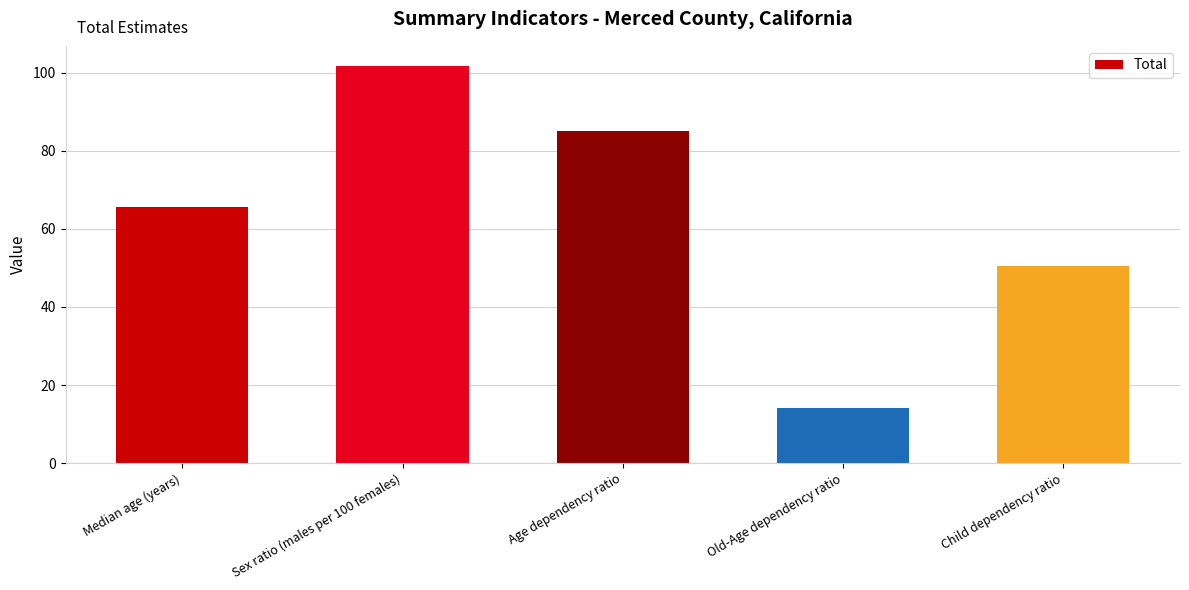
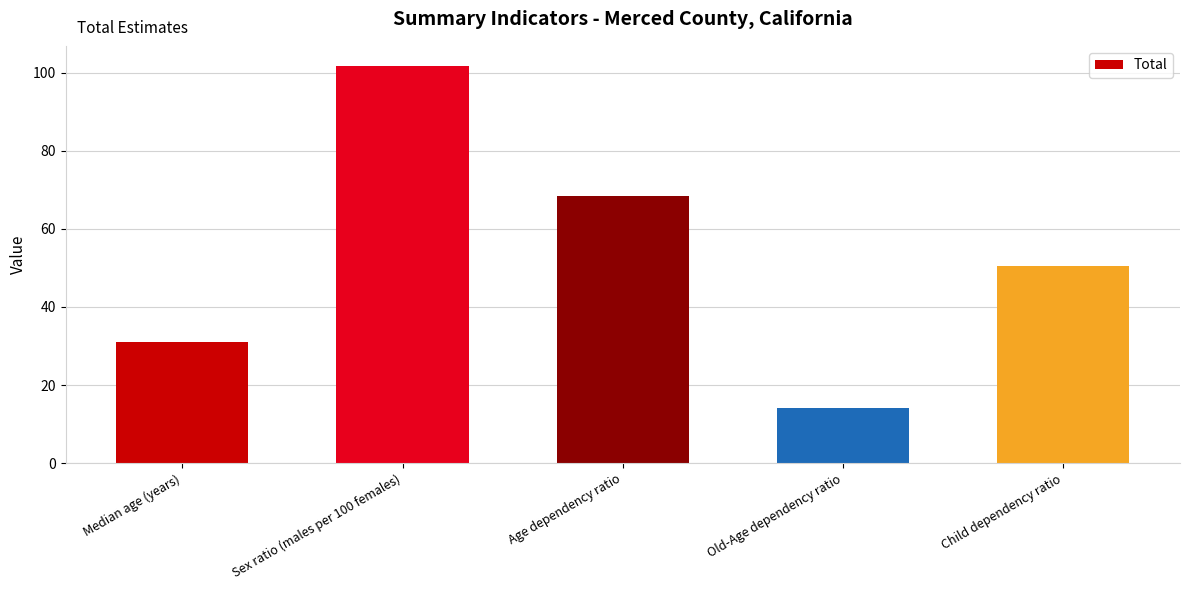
  {
-   "Median age (years)": 66,
+   "Median age (years)": 31,
    "Sex ratio (males per 100 females)": 102,
-   "Age dependency ratio": 85,
+   "Age dependency ratio": 69,
    "Old-Age dependency ratio": 14,
    "Child dependency ratio": 50
  }
